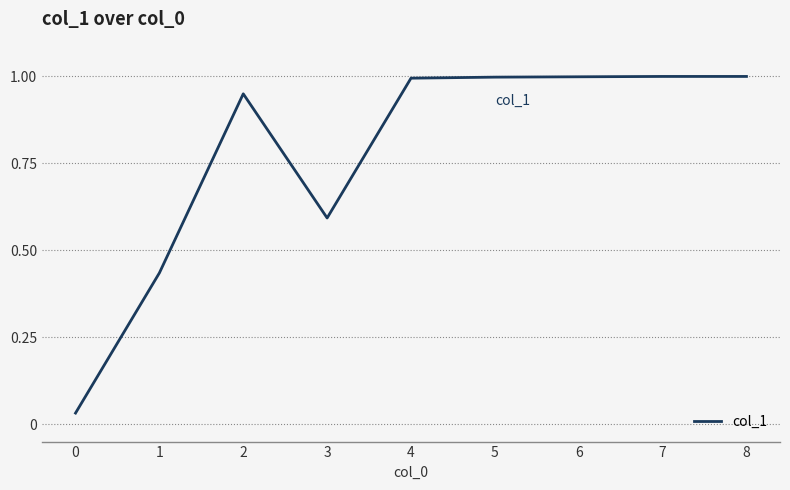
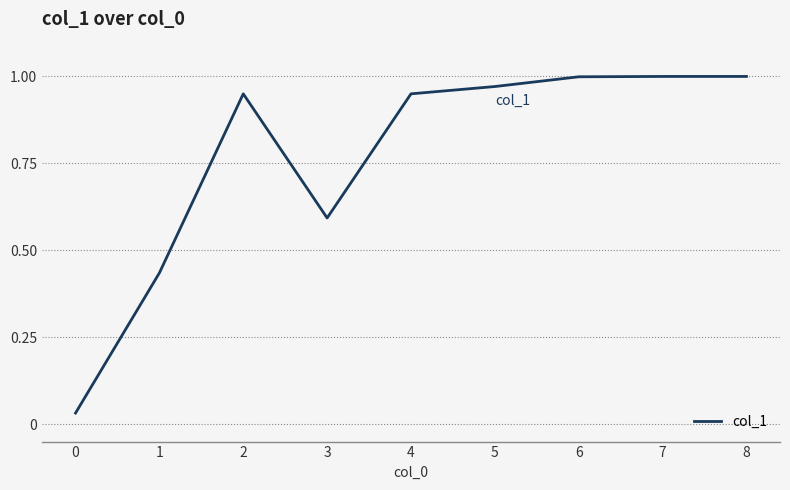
  {
    "0": 0.03,
    "1": 0.44,
    "2": 0.95,
    "3": 0.59,
-   "4": 1.00,
-   "5": 1.00,
+   "4": 0.95,
+   "5": 0.97,
    "6": 1.00,
    "7": 1.00,
    "8": 1.00
  }
